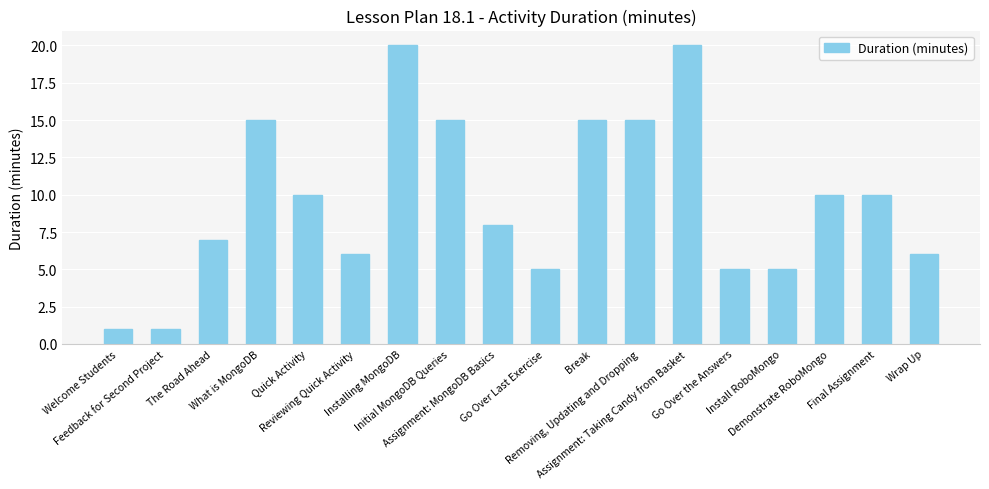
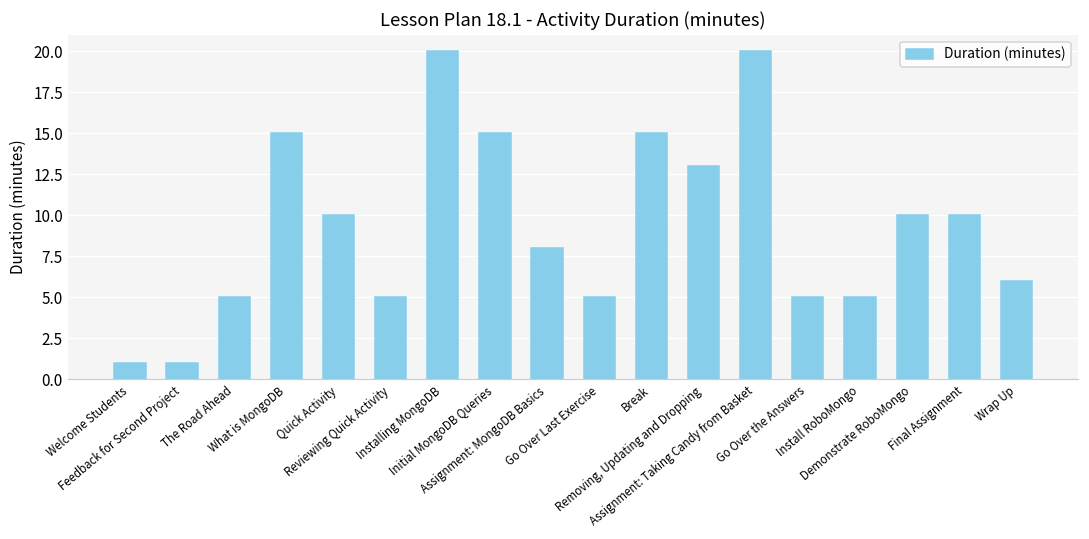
  {
    "Welcome Students": 1,
    "Feedback for Second Project": 1,
-   "The Road Ahead": 7,
+   "The Road Ahead": 5,
    "What is MongoDB": 15,
    "Quick Activity": 10,
-   "Reviewing Quick Activity": 6,
+   "Reviewing Quick Activity": 5,
    "Installing MongoDB": 20,
    "Initial MongoDB Queries": 15,
    "Assignment: MongoDB Basics": 8,
    "Go Over Last Exercise": 5,
    "Break": 15,
-   "Removing, Updating and Dropping": 15,
+   "Removing, Updating and Dropping": 13,
    "Assignment: Taking Candy from Basket": 20,
    "Go Over the Answers": 5,
    "Install RoboMongo": 5,
    "Demonstrate RoboMongo": 10,
    "Final Assignment": 10,
    "Wrap Up": 6
  }
